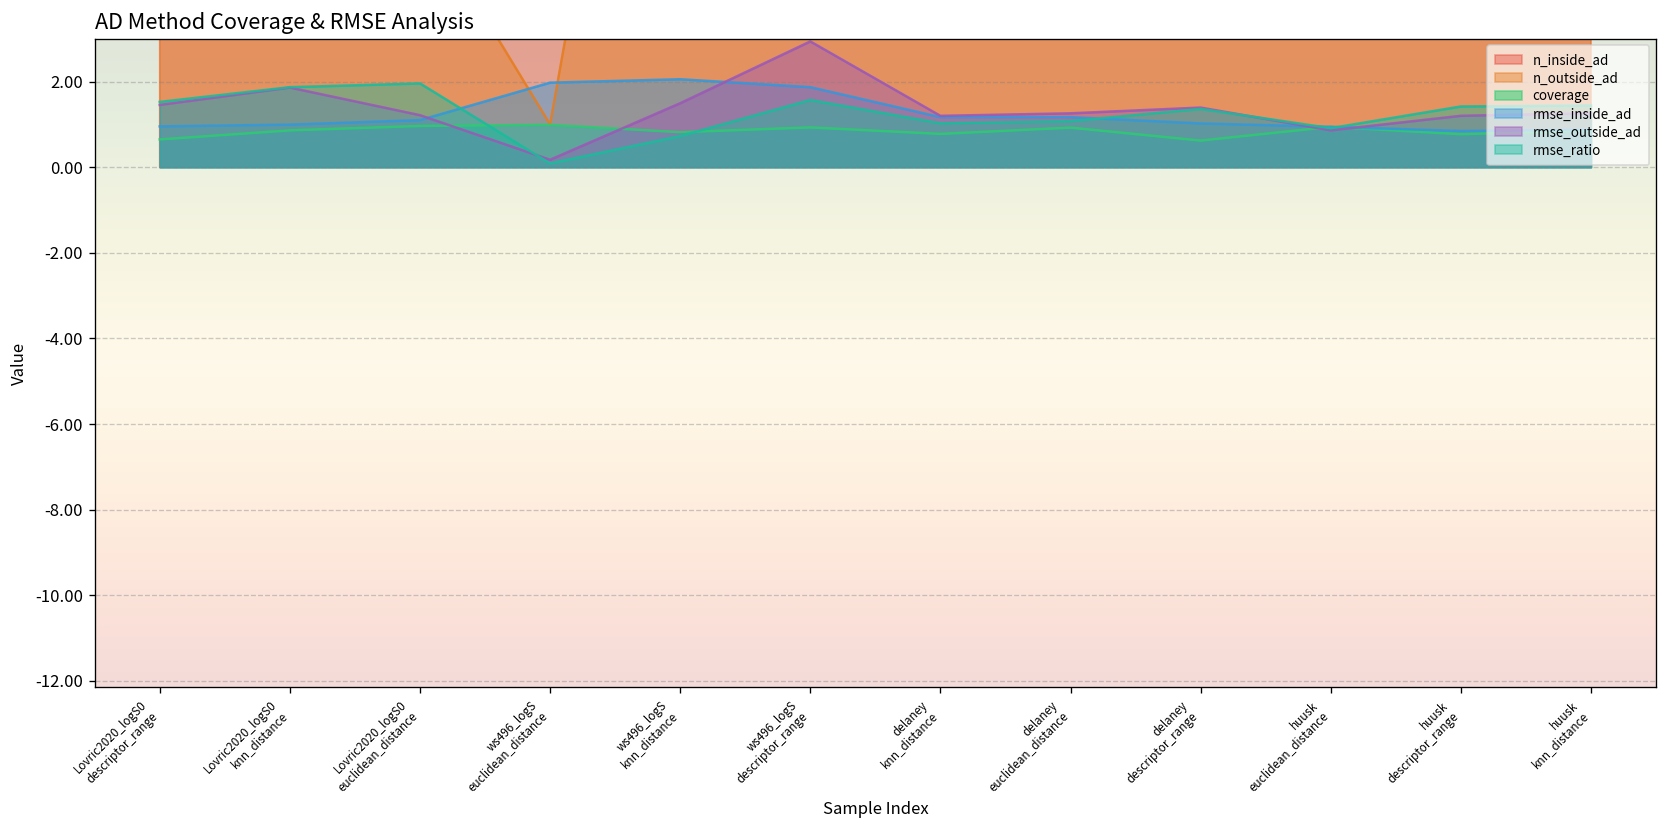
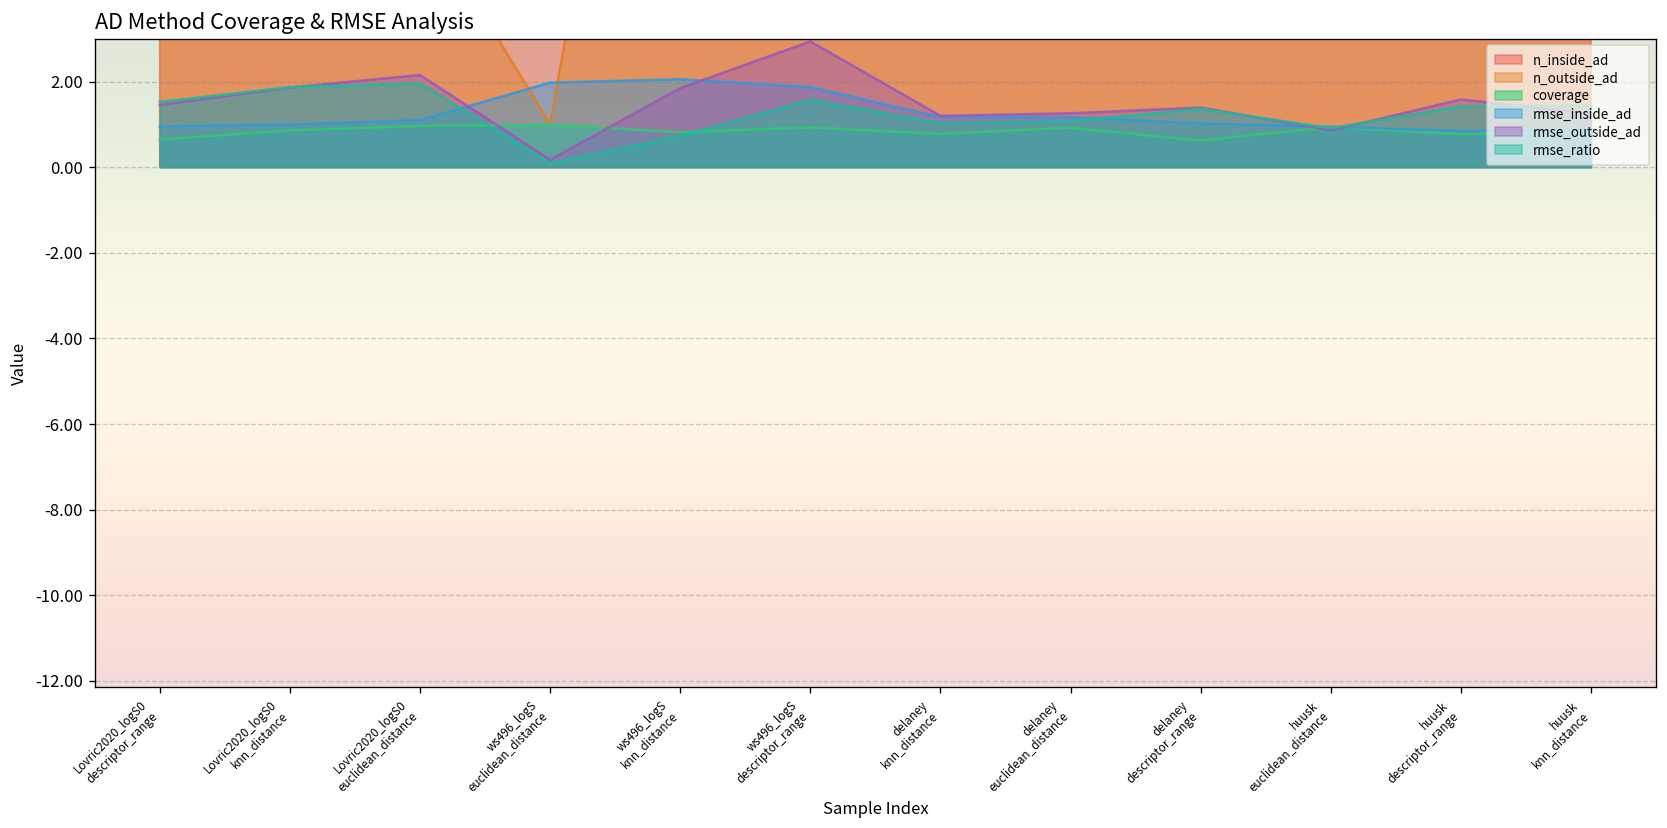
  {
    "rmse_outside_ad": {
-     "Lovric2020_logS0 euclidean_distance": 1.2,
+     "Lovric2020_logS0 euclidean_distance": 2.2,
      "ws496_logS euclidean_distance": 0.2,
-     "ws496_logS knn_distance": 1.5,
+     "ws496_logS knn_distance": 1.8,
      "ws496_logS descriptor_range": 2.9,
      "delaney euclidean_distance": 1.3,
-     "huusk descriptor_range": 1.2
+     "huusk descriptor_range": 1.6
    }
  }
